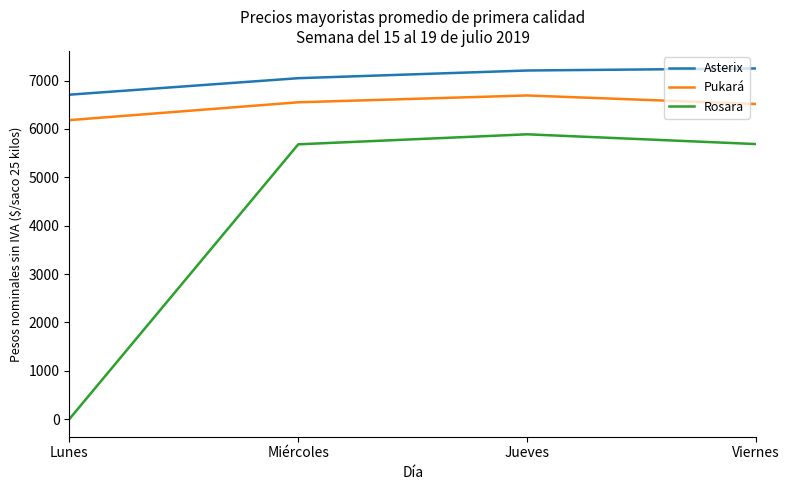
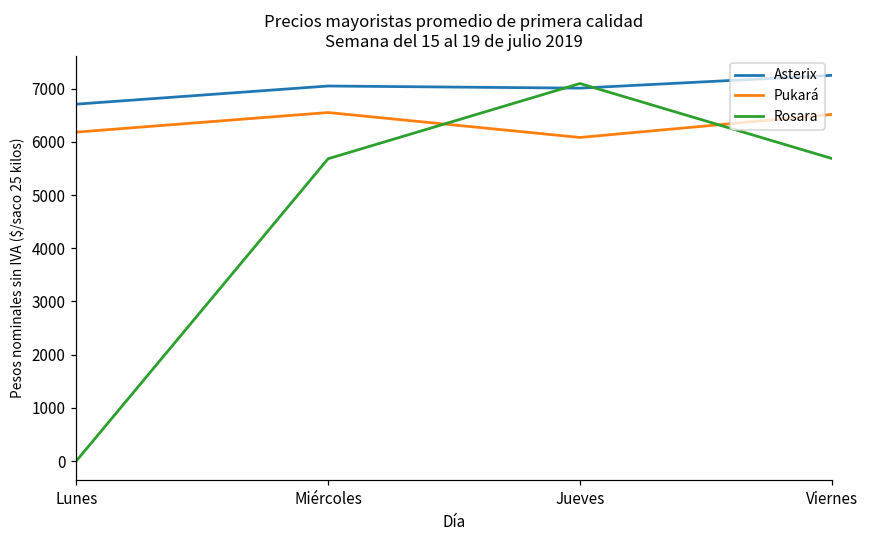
  {
    "Asterix": {
      "Lunes": 6700,
      "Miércoles": 7000,
-     "Jueves": 7200,
+     "Jueves": 7000,
      "Viernes": 7300
    },
    "Pukará": {
      "Lunes": 6200,
      "Miércoles": 6600,
-     "Jueves": 6700,
+     "Jueves": 6100,
      "Viernes": 6500
    },
    "Rosara": {
      "Lunes": 0,
      "Miércoles": 5700,
-     "Jueves": 5900,
+     "Jueves": 7100,
      "Viernes": 5700
    }
  }
